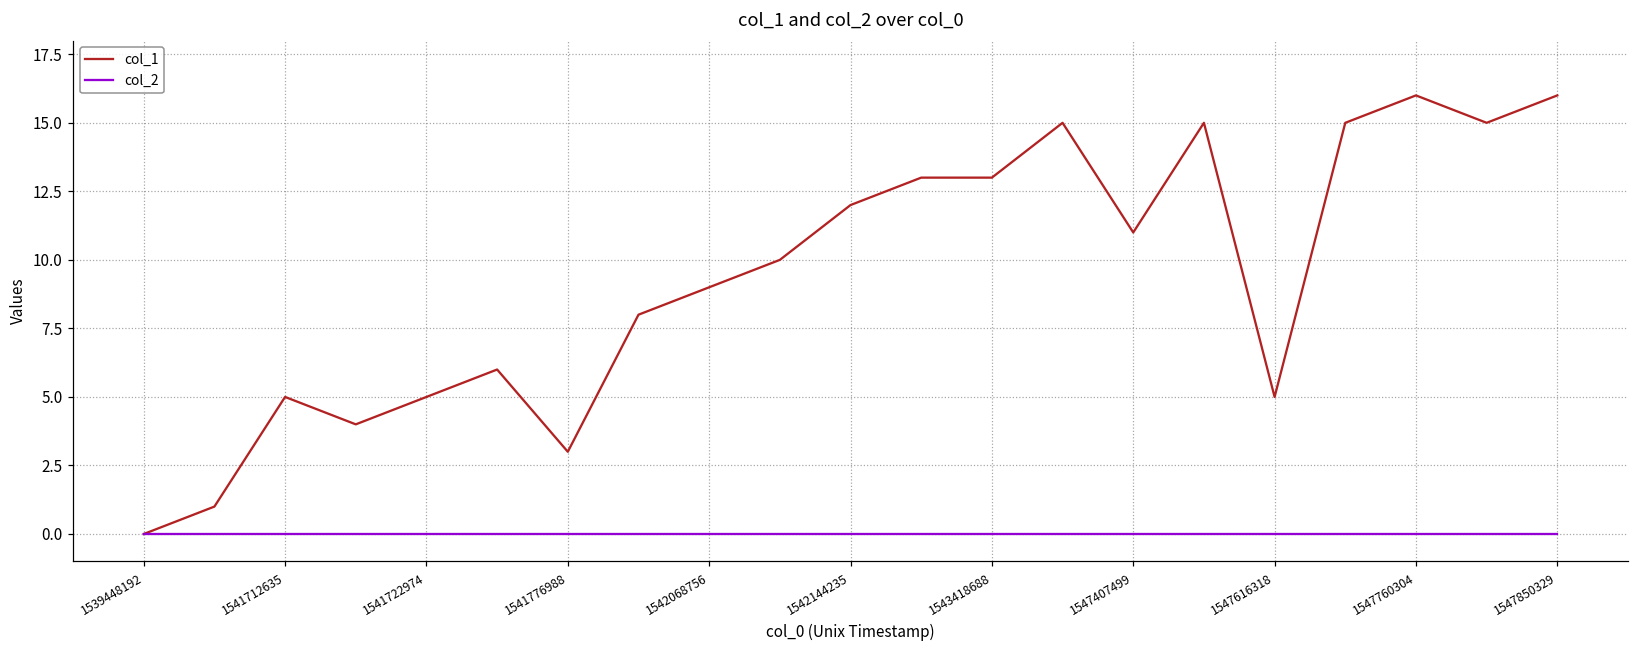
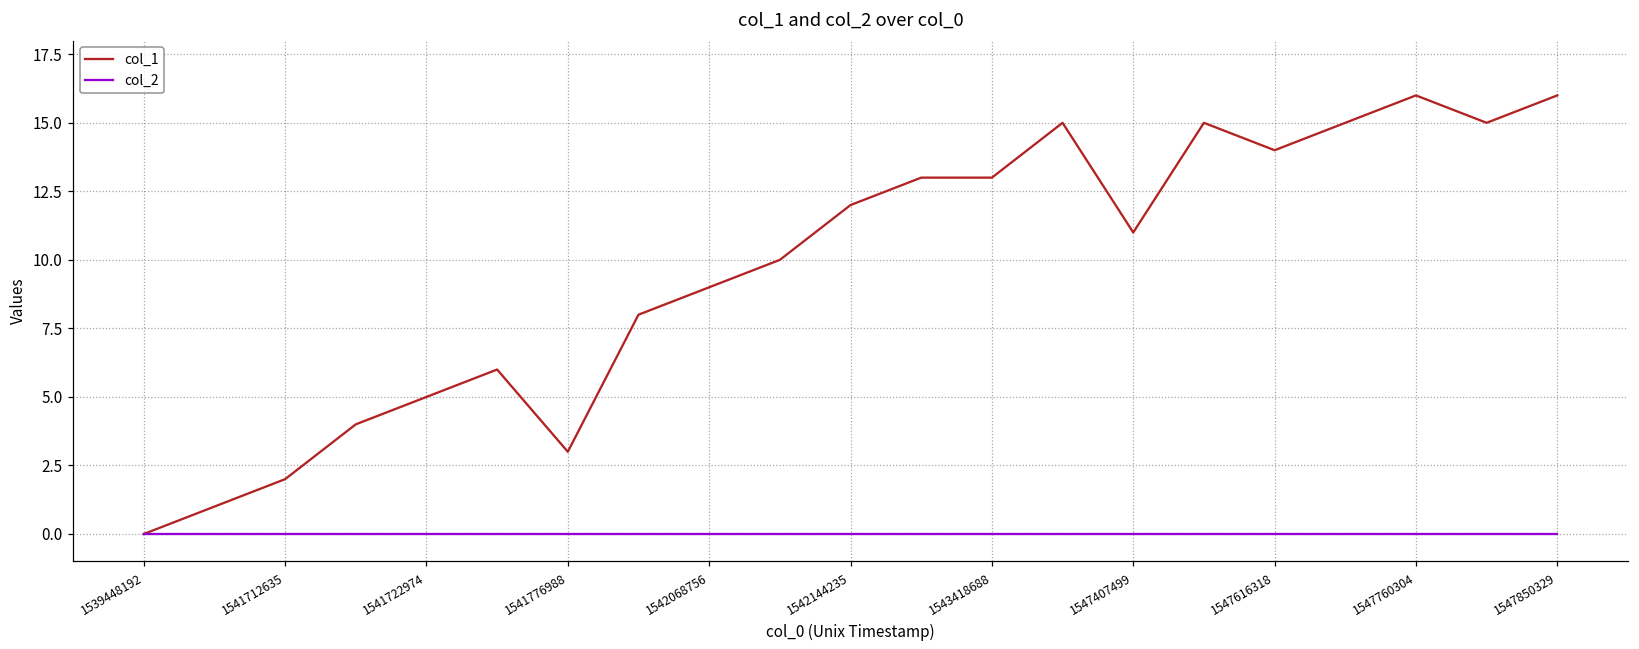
  {
    "col_1": {
-     "1541712635": 5,
+     "1541712635": 2,
      "1541722974": 5,
      "1541776988": 3,
      "1542068756": 9,
      "1542144235": 12,
      "1543418688": 13,
      "1547407499": 11,
-     "1547616318": 5,
+     "1547616318": 14,
      "1547760304": 16,
      "1547850329": 16
    },
    "col_2": {
      "1541712635": 0,
      "1541722974": 0,
      "1541776988": 0,
      "1542068756": 0,
      "1542144235": 0,
      "1543418688": 0,
      "1547407499": 0,
      "1547616318": 0,
      "1547760304": 0,
      "1547850329": 0
    }
  }
